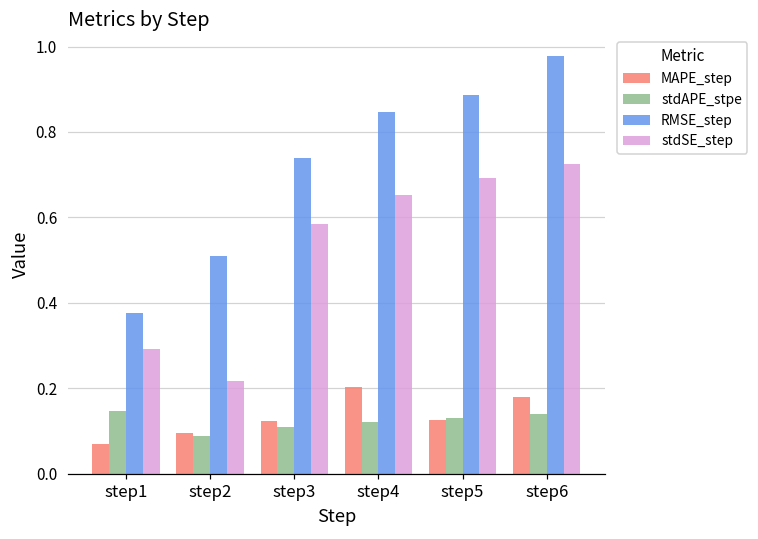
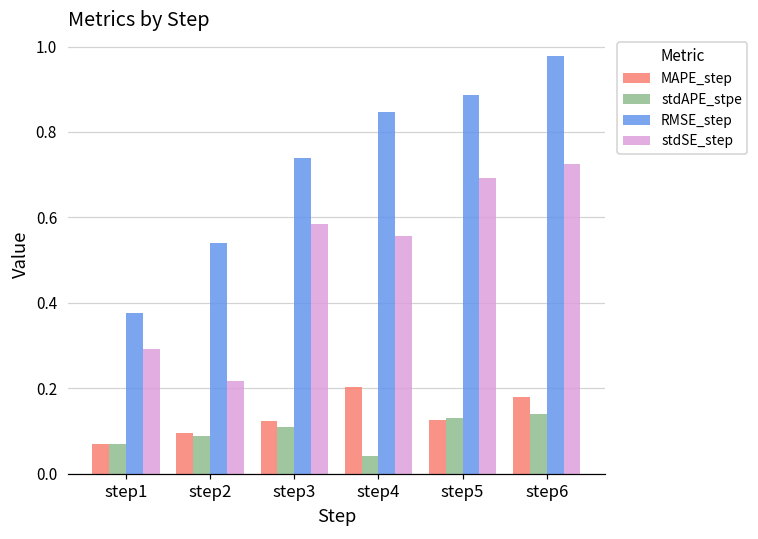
  {
    "MAPE_step": {
      "step1": 0.07,
      "step2": 0.10,
      "step3": 0.12,
      "step4": 0.20,
      "step5": 0.13,
      "step6": 0.18
    },
    "stdAPE_stpe": {
-     "step1": 0.15,
+     "step1": 0.07,
      "step2": 0.09,
      "step3": 0.11,
-     "step4": 0.12,
+     "step4": 0.04,
      "step5": 0.13,
      "step6": 0.14
    },
    "RMSE_step": {
      "step1": 0.38,
-     "step2": 0.51,
+     "step2": 0.54,
      "step3": 0.74,
      "step4": 0.85,
      "step5": 0.89,
      "step6": 0.98
    },
    "stdSE_step": {
      "step1": 0.29,
      "step2": 0.22,
      "step3": 0.59,
-     "step4": 0.65,
+     "step4": 0.56,
      "step5": 0.69,
      "step6": 0.72
    }
  }
